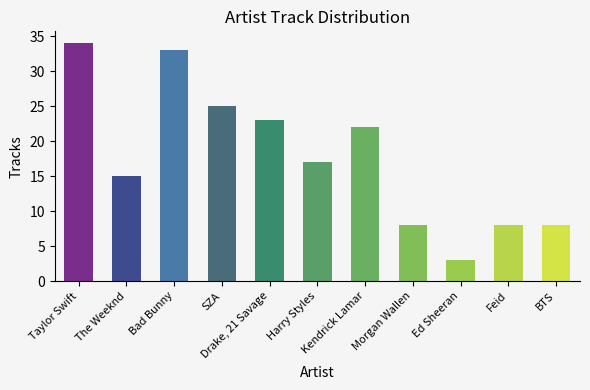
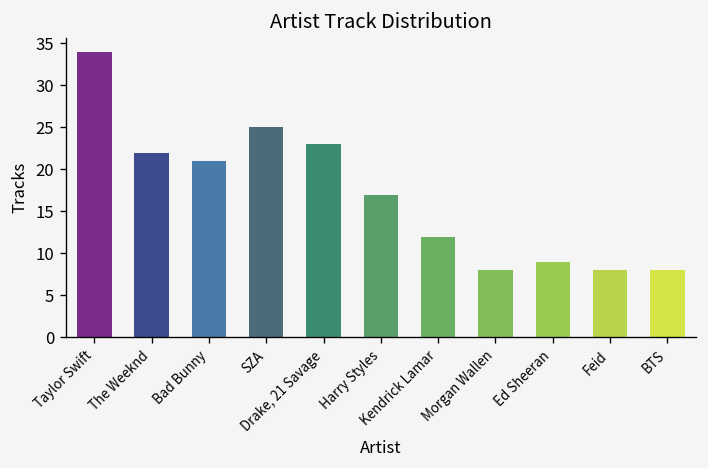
  {
    "Taylor Swift": 34,
-   "The Weeknd": 15,
-   "Bad Bunny": 33,
+   "The Weeknd": 22,
+   "Bad Bunny": 21,
    "SZA": 25,
    "Drake, 21 Savage": 23,
    "Harry Styles": 17,
-   "Kendrick Lamar": 22,
+   "Kendrick Lamar": 12,
    "Morgan Wallen": 8,
-   "Ed Sheeran": 3,
+   "Ed Sheeran": 9,
    "Feid": 8,
    "BTS": 8
  }
